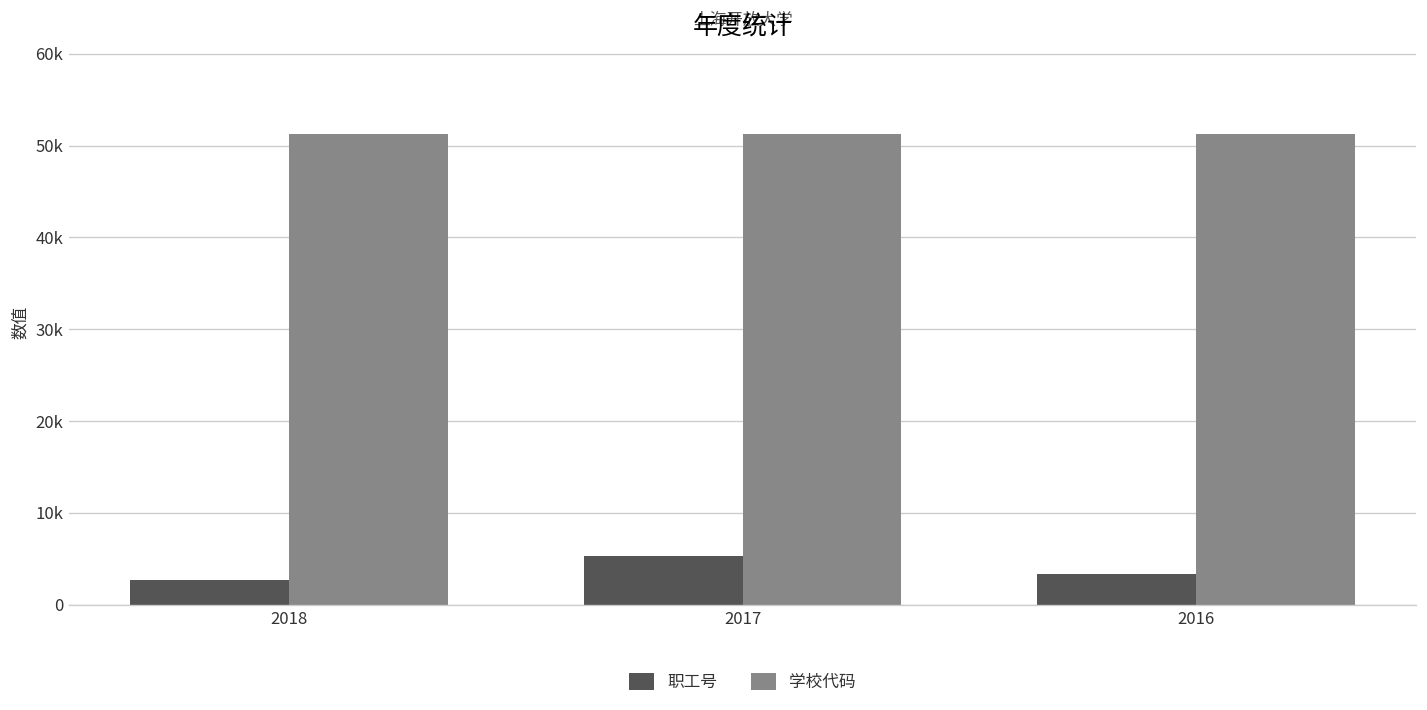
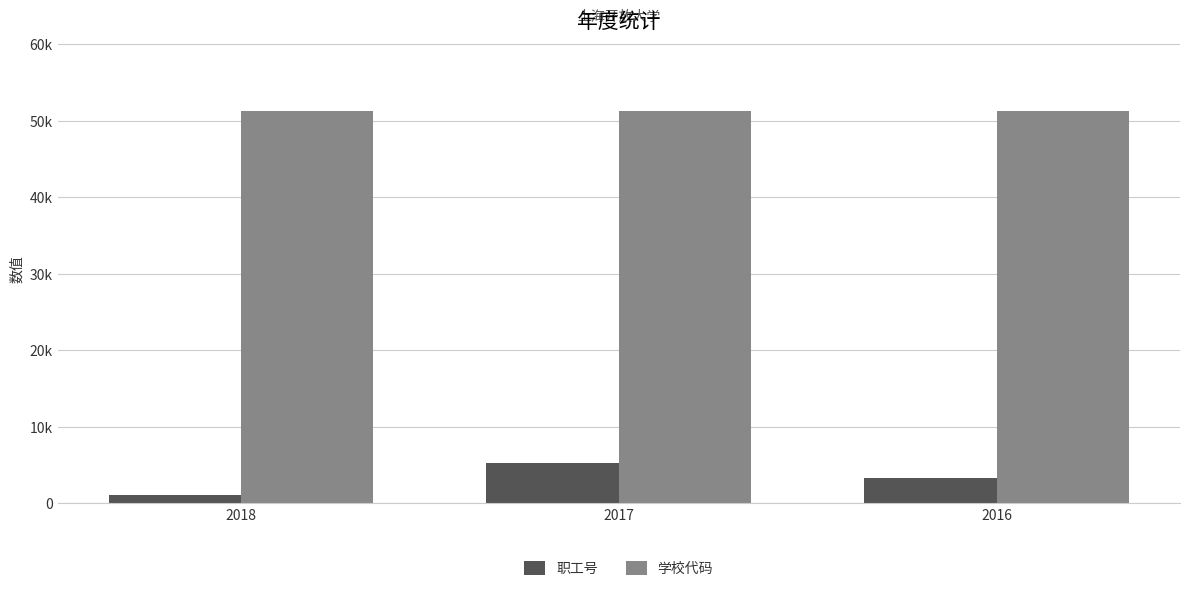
  {
    "职工号": {
-     "2018": 3000,
+     "2018": 1000,
      "2017": 5000,
      "2016": 3000
    },
    "学校代码": {
      "2018": 51000,
      "2017": 51000,
      "2016": 51000
    }
  }
